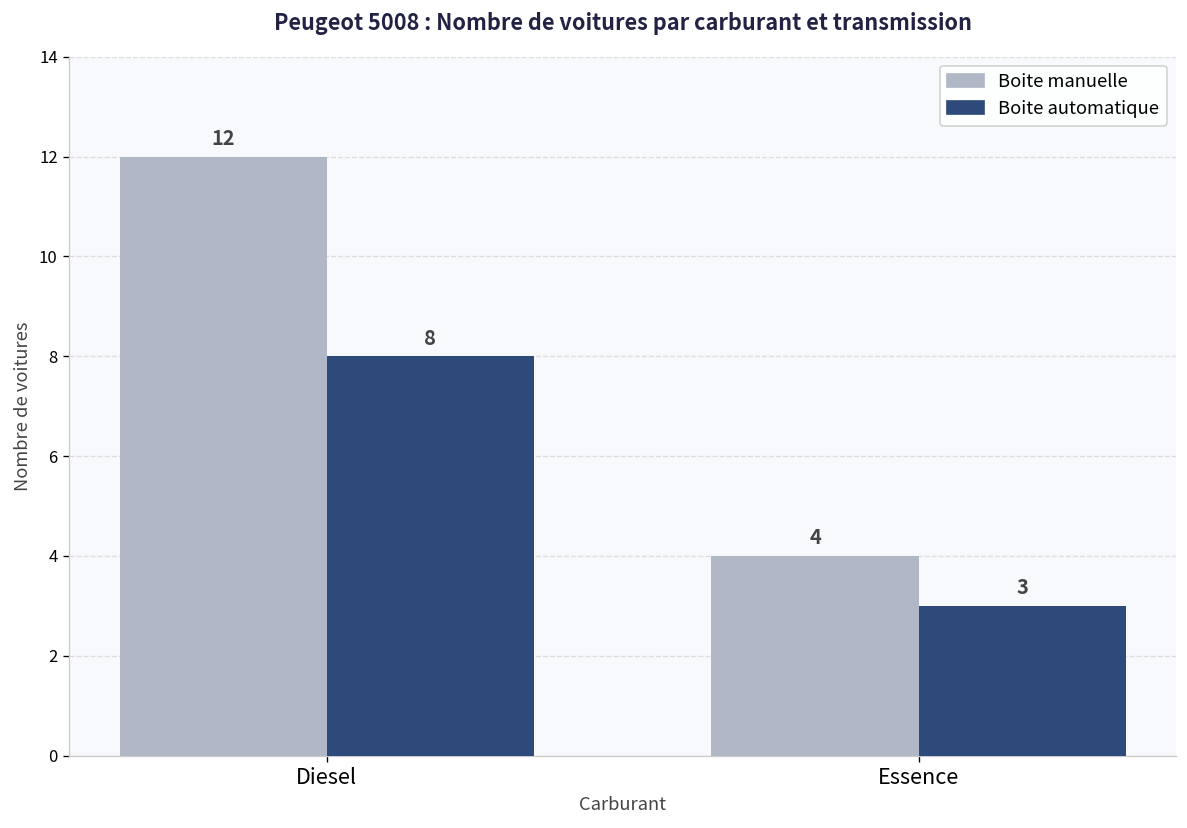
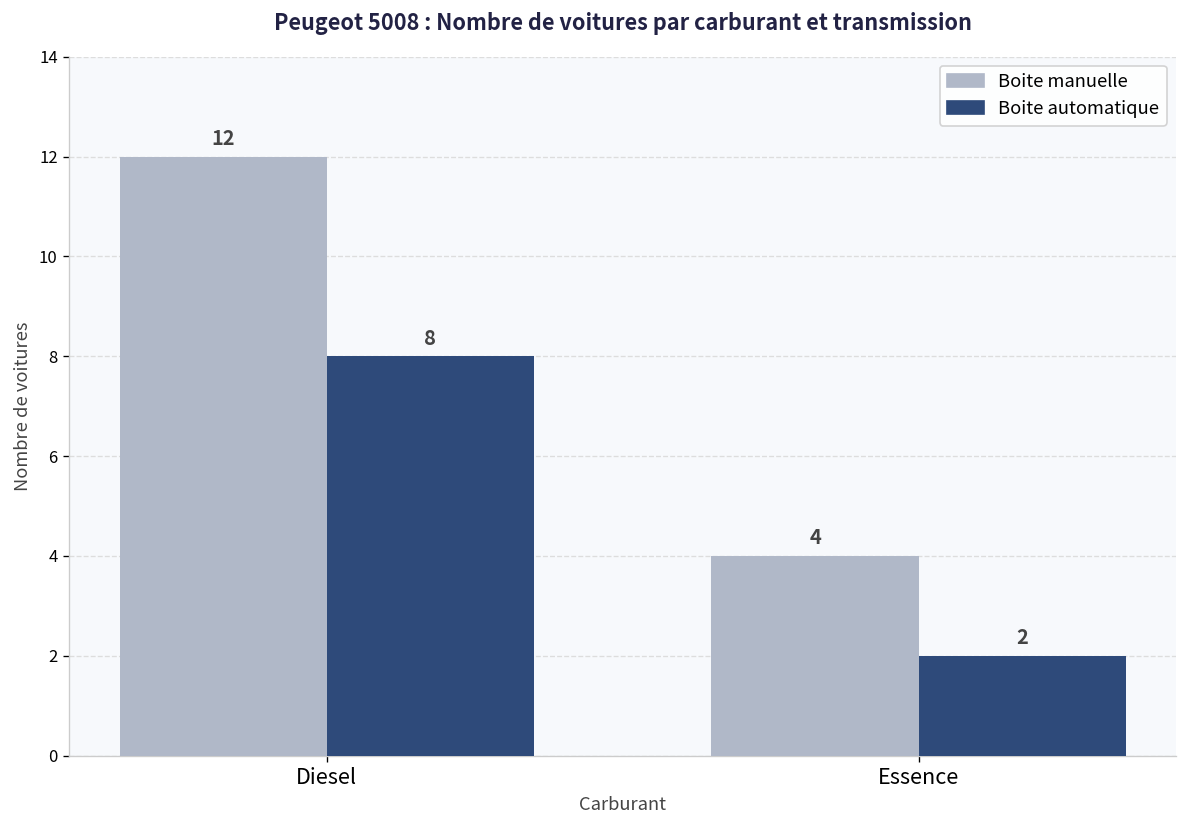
  {
    "Boite manuelle": {
      "Diesel": 12,
      "Essence": 4
    },
    "Boite automatique": {
      "Diesel": 8,
-     "Essence": 3
+     "Essence": 2
    }
  }
